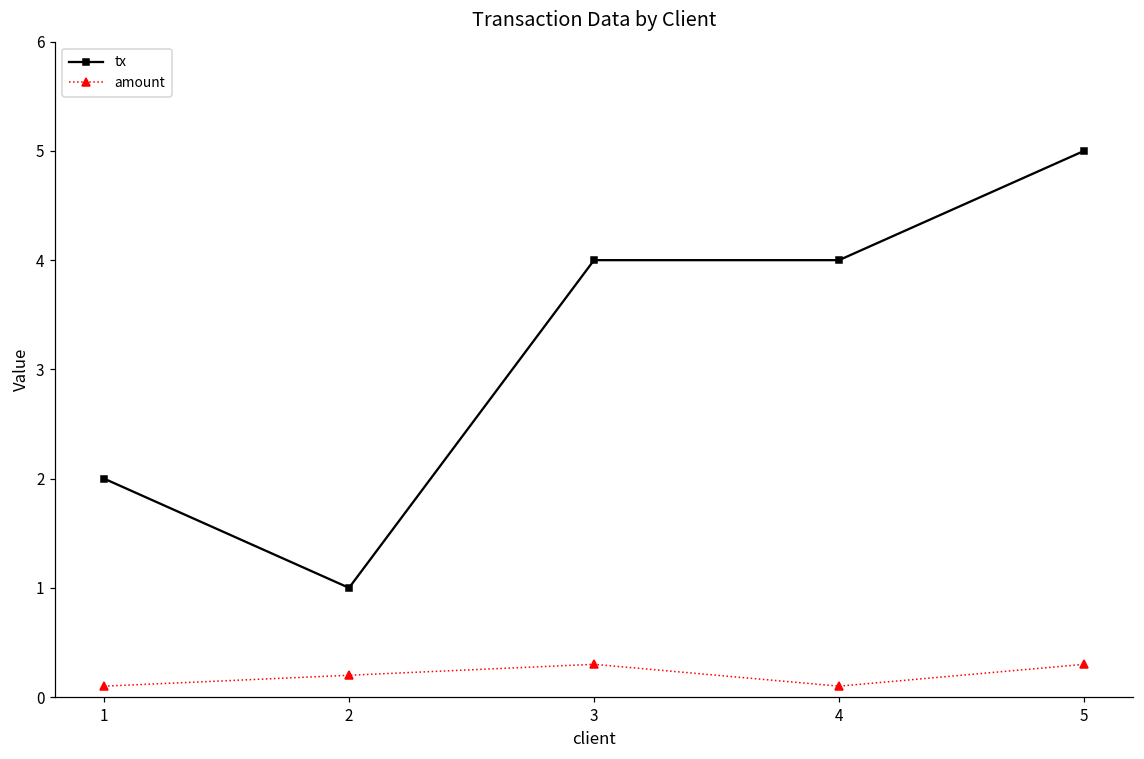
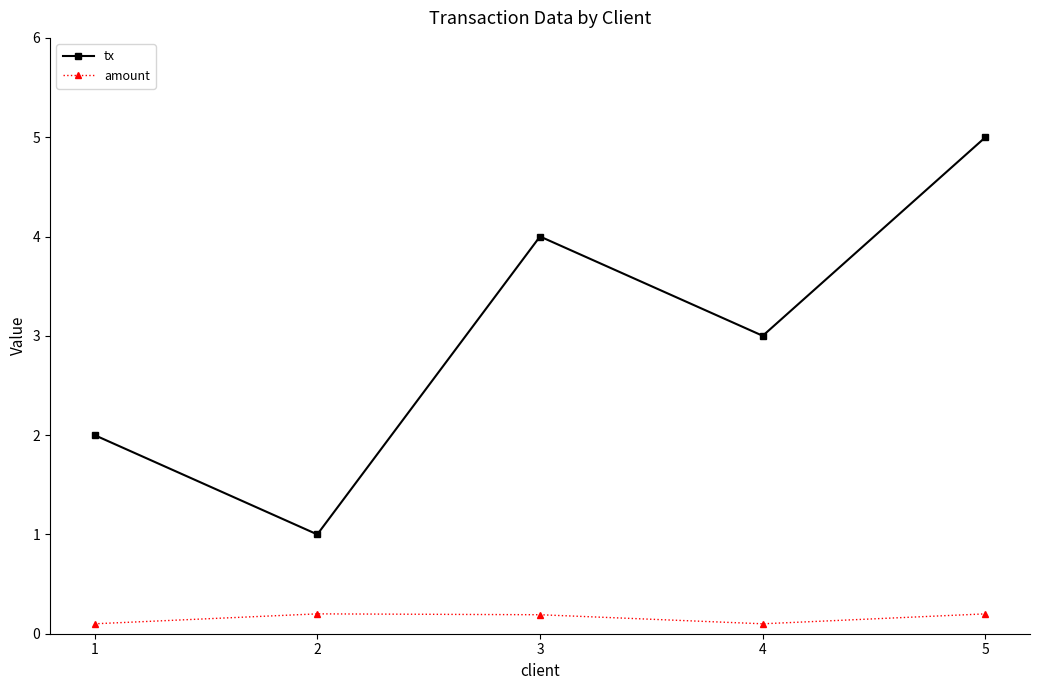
  {
    "tx": {
      "1": 2,
      "2": 1,
      "3": 4,
-     "4": 4,
+     "4": 3,
      "5": 5
    },
    "amount": {
      "1": 0.1,
      "2": 0.2,
-     "3": 0.3,
+     "3": 0.2,
      "4": 0.1,
-     "5": 0.3
+     "5": 0.2
    }
  }
